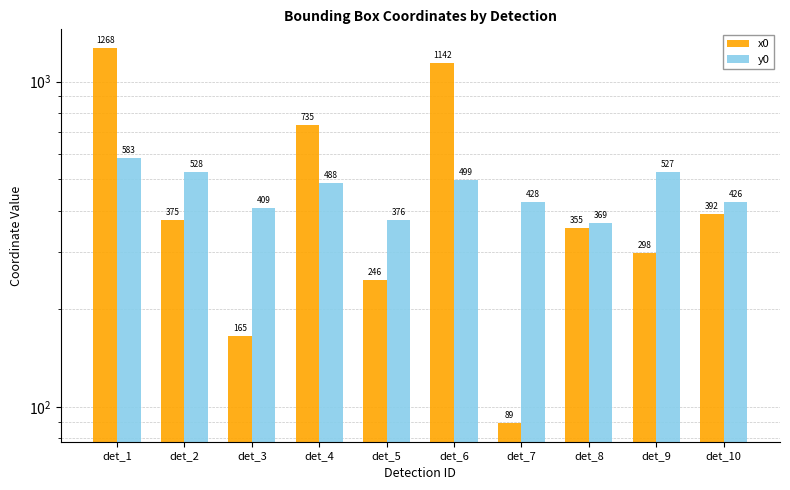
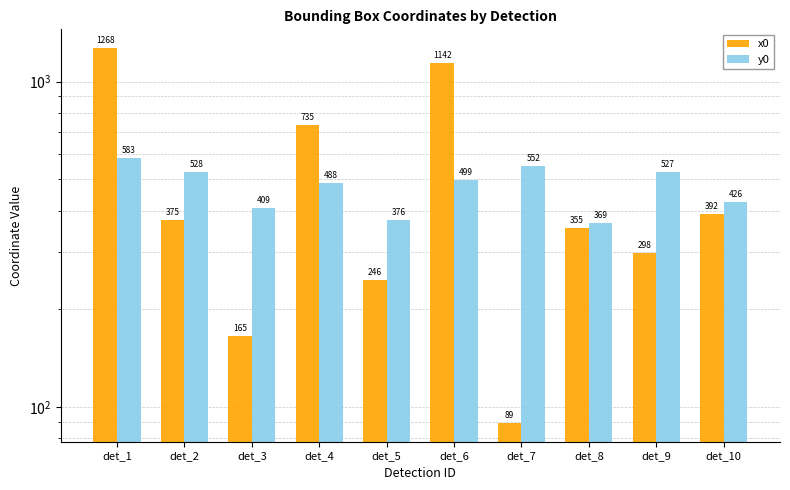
  {
    "x0": {
      "det_1": 1268,
      "det_2": 375,
      "det_3": 165,
      "det_4": 735,
      "det_5": 246,
      "det_6": 1142,
      "det_7": 89,
      "det_8": 355,
      "det_9": 298,
      "det_10": 392
    },
    "y0": {
      "det_1": 583,
      "det_2": 528,
      "det_3": 409,
      "det_4": 488,
      "det_5": 376,
      "det_6": 499,
-     "det_7": 428,
+     "det_7": 552,
      "det_8": 369,
      "det_9": 527,
      "det_10": 426
    }
  }
